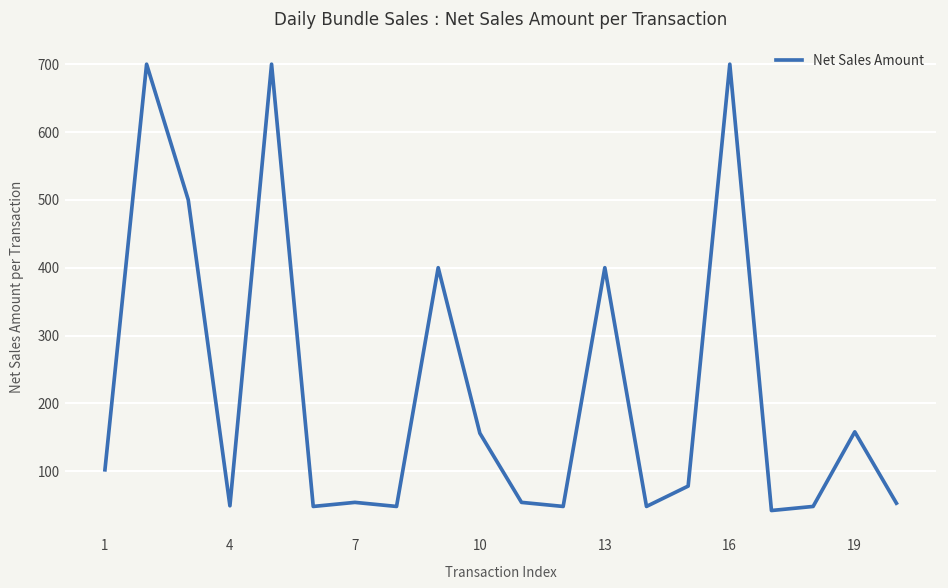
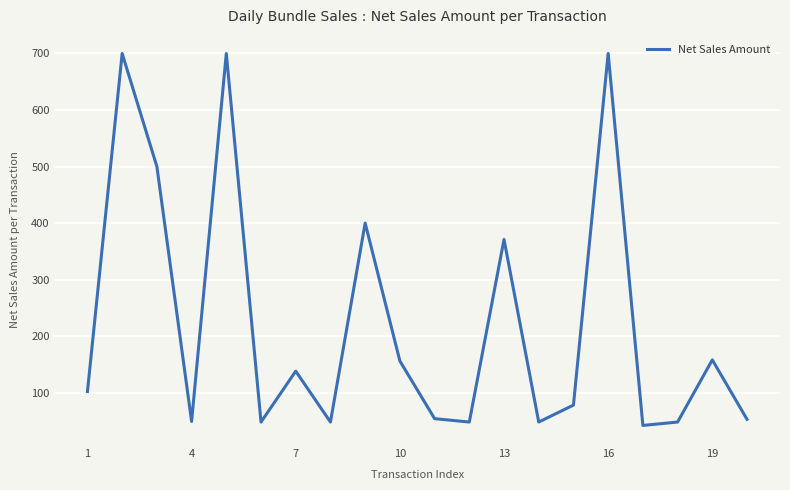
  {
    "1": 100,
    "4": 50,
-   "7": 50,
+   "7": 140,
    "10": 160,
-   "13": 400,
+   "13": 370,
    "16": 700,
    "19": 160
  }
